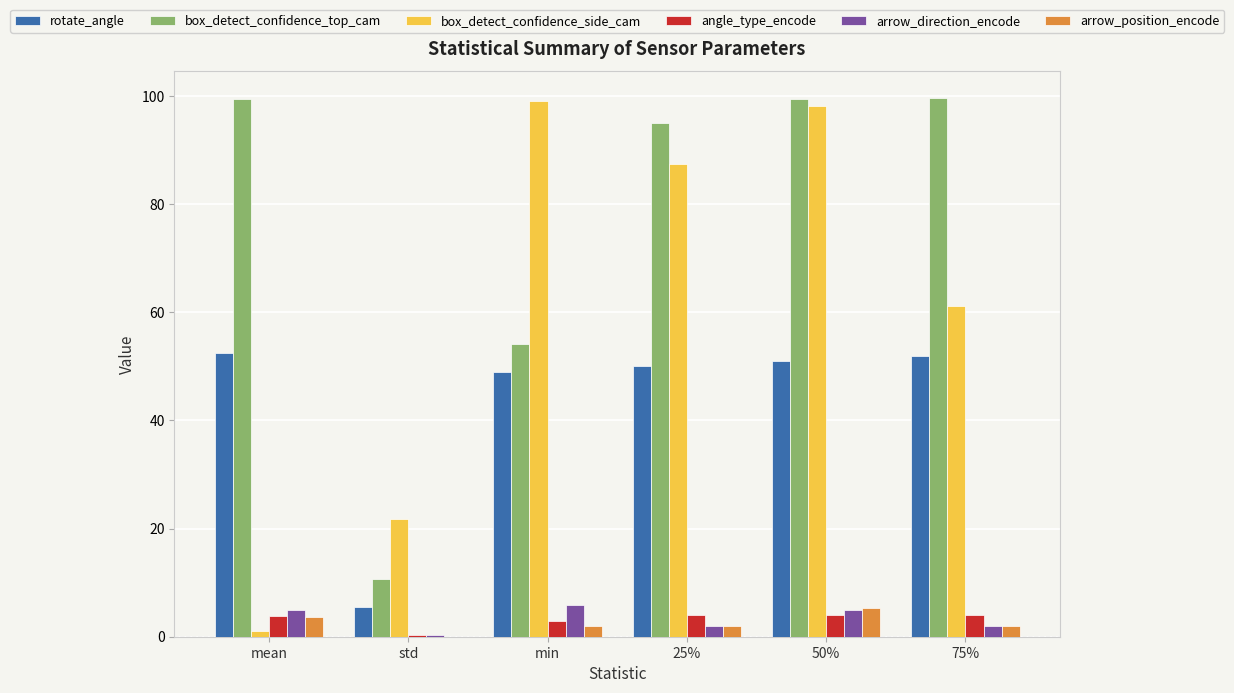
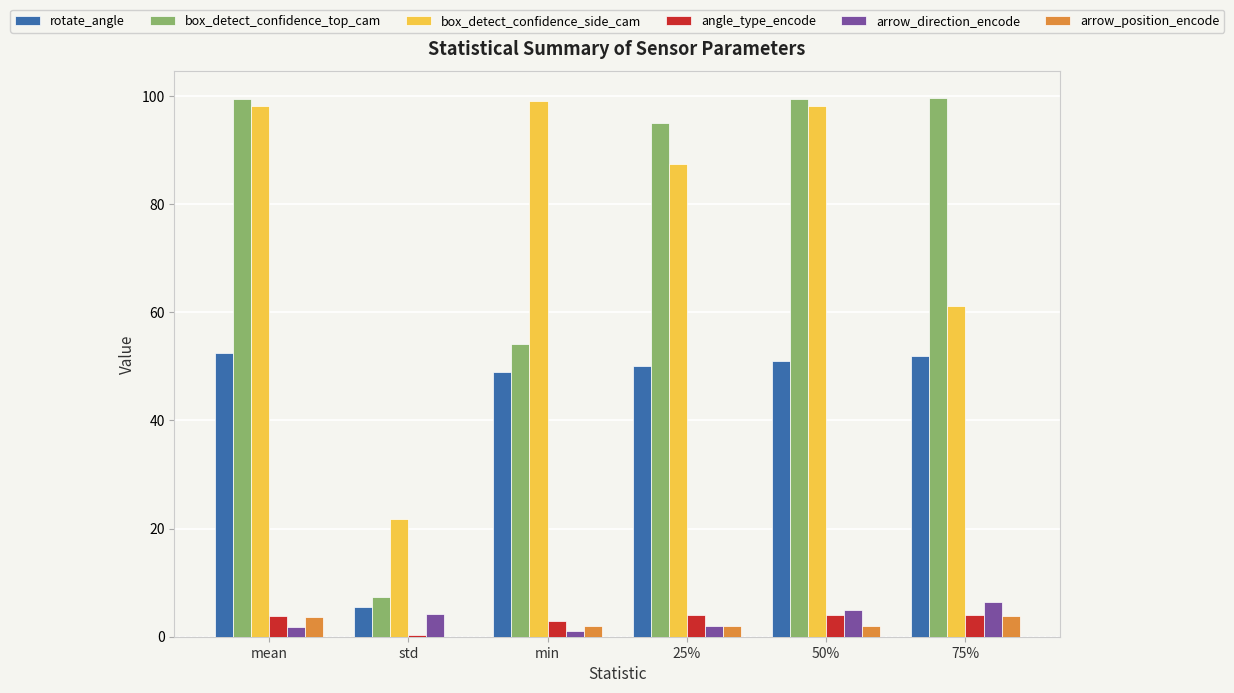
  {
    "rotate_angle": {
      "mean": 52,
      "std": 6,
      "min": 49,
      "25%": 50,
      "50%": 51,
      "75%": 52
    },
    "box_detect_confidence_top_cam": {
      "mean": 99,
-     "std": 11,
+     "std": 7,
      "min": 54,
      "25%": 95,
      "50%": 100,
      "75%": 100
    },
    "box_detect_confidence_side_cam": {
-     "mean": 1,
+     "mean": 98,
      "std": 22,
      "min": 99,
      "25%": 87,
      "50%": 98,
      "75%": 61
    },
    "angle_type_encode": {
      "mean": 4,
      "min": 3,
      "25%": 4,
      "50%": 4,
      "75%": 4
    },
    "arrow_direction_encode": {
-     "mean": 5,
-     "std": 0,
-     "min": 6,
+     "mean": 2,
+     "std": 4,
+     "min": 1,
      "25%": 2,
      "50%": 5,
-     "75%": 2
+     "75%": 7
    },
    "arrow_position_encode": {
      "mean": 4,
      "std": 0,
      "min": 2,
      "25%": 2,
-     "50%": 5,
-     "75%": 2
+     "50%": 2,
+     "75%": 4
    }
  }
